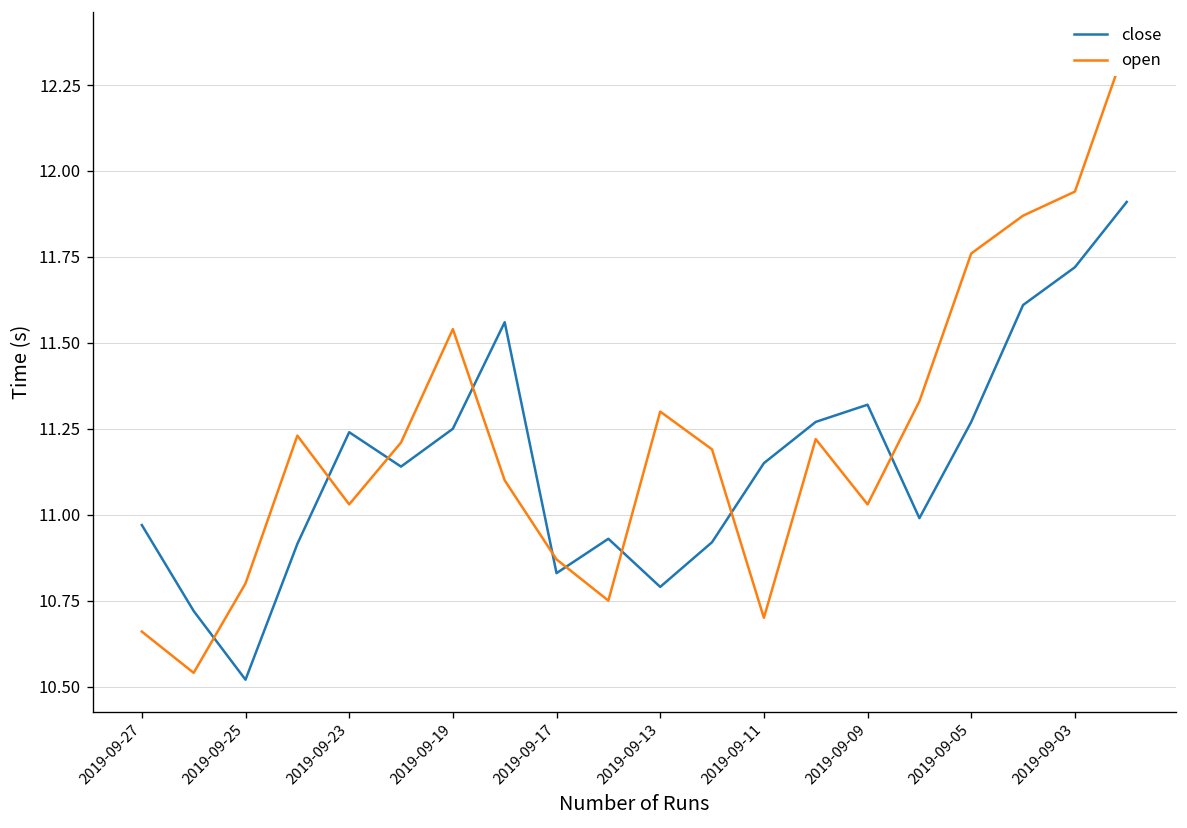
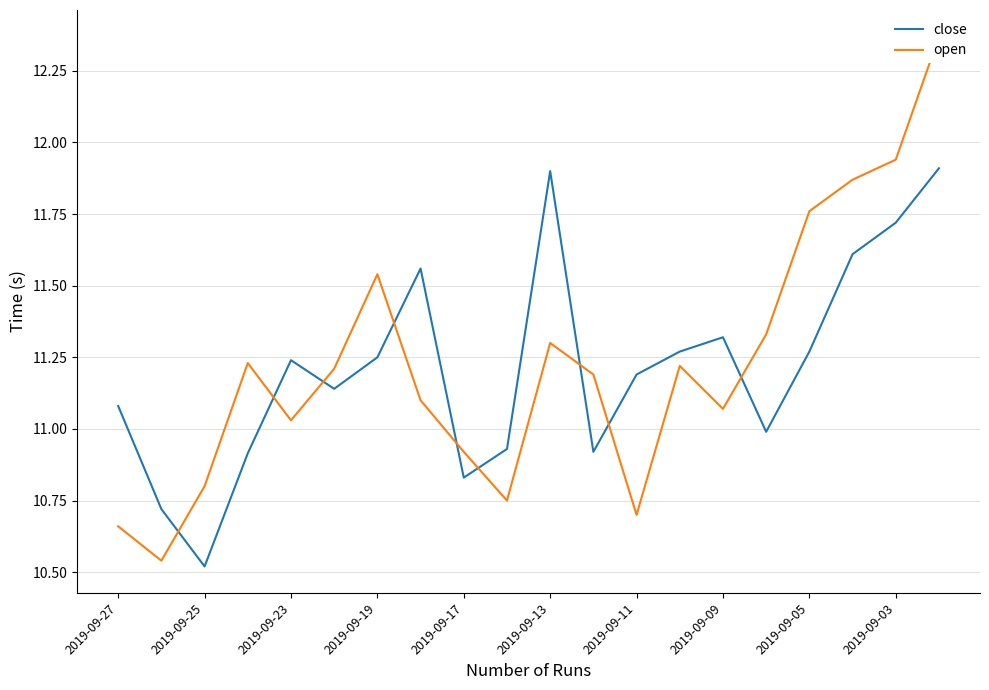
  {
    "close": {
-     "2019-09-27": 10.97,
+     "2019-09-27": 11.08,
      "2019-09-25": 10.52,
      "2019-09-23": 11.24,
      "2019-09-19": 11.25,
      "2019-09-17": 10.83,
-     "2019-09-13": 10.79,
-     "2019-09-11": 11.15,
+     "2019-09-13": 11.90,
+     "2019-09-11": 11.19,
      "2019-09-09": 11.32,
      "2019-09-05": 11.27,
      "2019-09-03": 11.72
    },
    "open": {
      "2019-09-27": 10.66,
      "2019-09-25": 10.80,
      "2019-09-23": 11.03,
      "2019-09-19": 11.54,
-     "2019-09-17": 10.87,
+     "2019-09-17": 10.92,
      "2019-09-13": 11.30,
      "2019-09-11": 10.70,
-     "2019-09-09": 11.03,
+     "2019-09-09": 11.07,
      "2019-09-05": 11.76,
      "2019-09-03": 11.94
    }
  }
